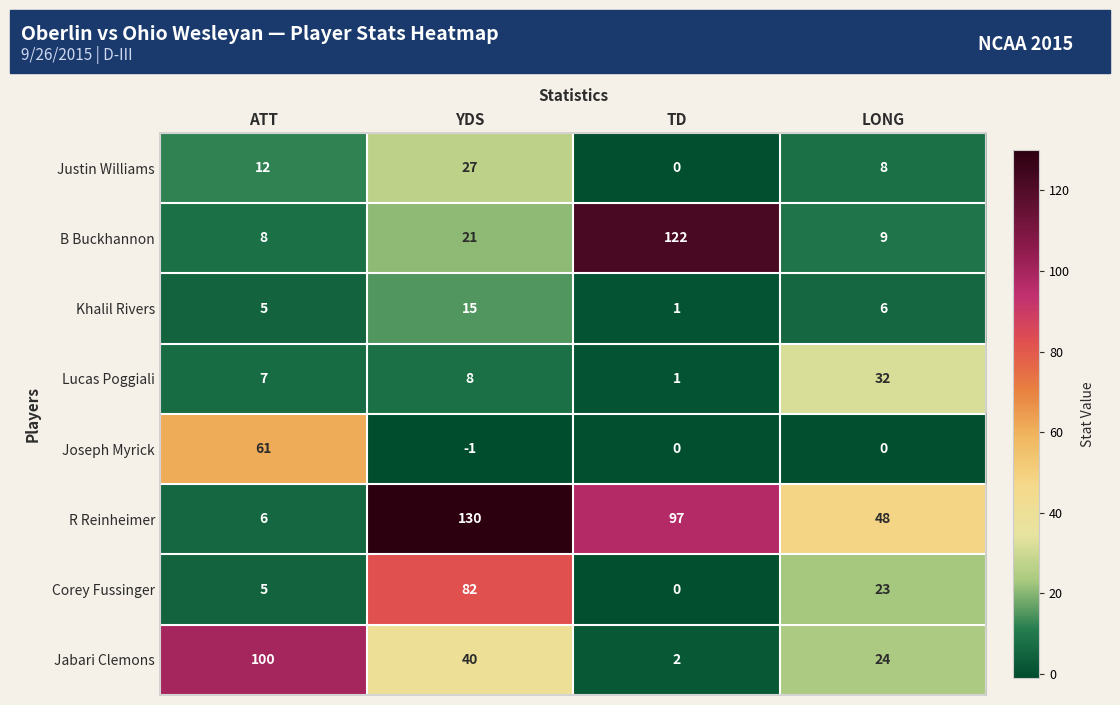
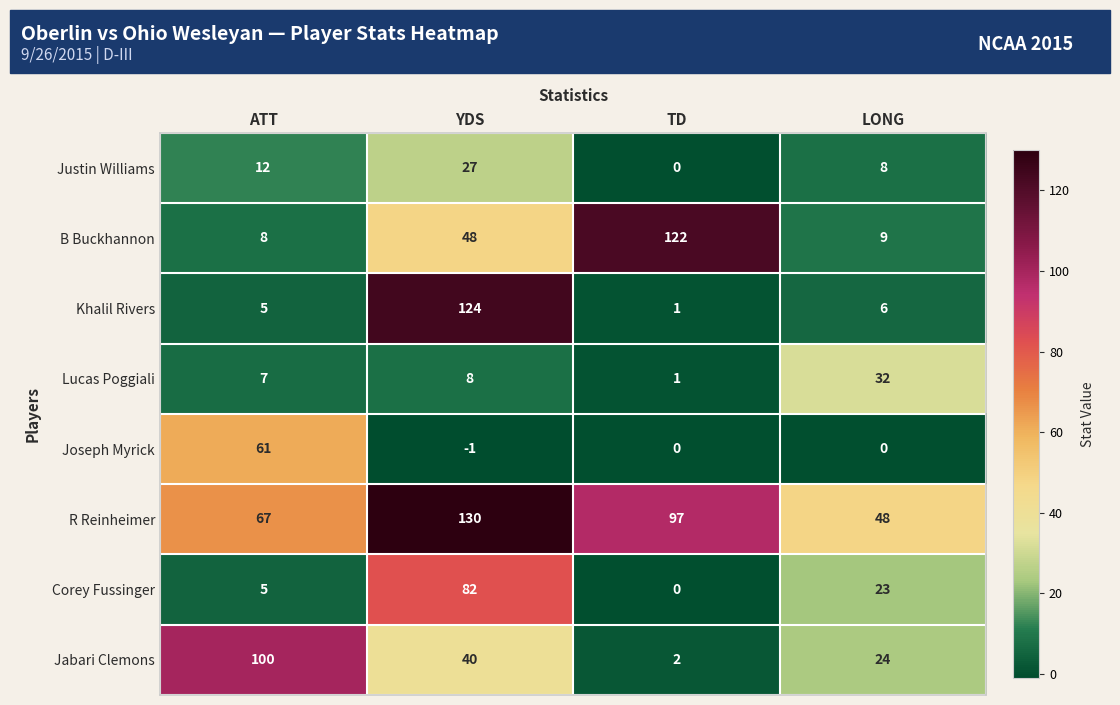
  {
    "Justin Williams": {
      "ATT": 12,
      "YDS": 27,
      "TD": 0,
      "LONG": 8
    },
    "B Buckhannon": {
      "ATT": 8,
-     "YDS": 21,
+     "YDS": 48,
      "TD": 122,
      "LONG": 9
    },
    "Khalil Rivers": {
      "ATT": 5,
-     "YDS": 15,
+     "YDS": 124,
      "TD": 1,
      "LONG": 6
    },
    "Lucas Poggiali": {
      "ATT": 7,
      "YDS": 8,
      "TD": 1,
      "LONG": 32
    },
    "Joseph Myrick": {
      "ATT": 61,
      "YDS": -1,
      "TD": 0,
      "LONG": 0
    },
    "R Reinheimer": {
-     "ATT": 6,
+     "ATT": 67,
      "YDS": 130,
      "TD": 97,
      "LONG": 48
    },
    "Corey Fussinger": {
      "ATT": 5,
      "YDS": 82,
      "TD": 0,
      "LONG": 23
    },
    "Jabari Clemons": {
      "ATT": 100,
      "YDS": 40,
      "TD": 2,
      "LONG": 24
    }
  }
